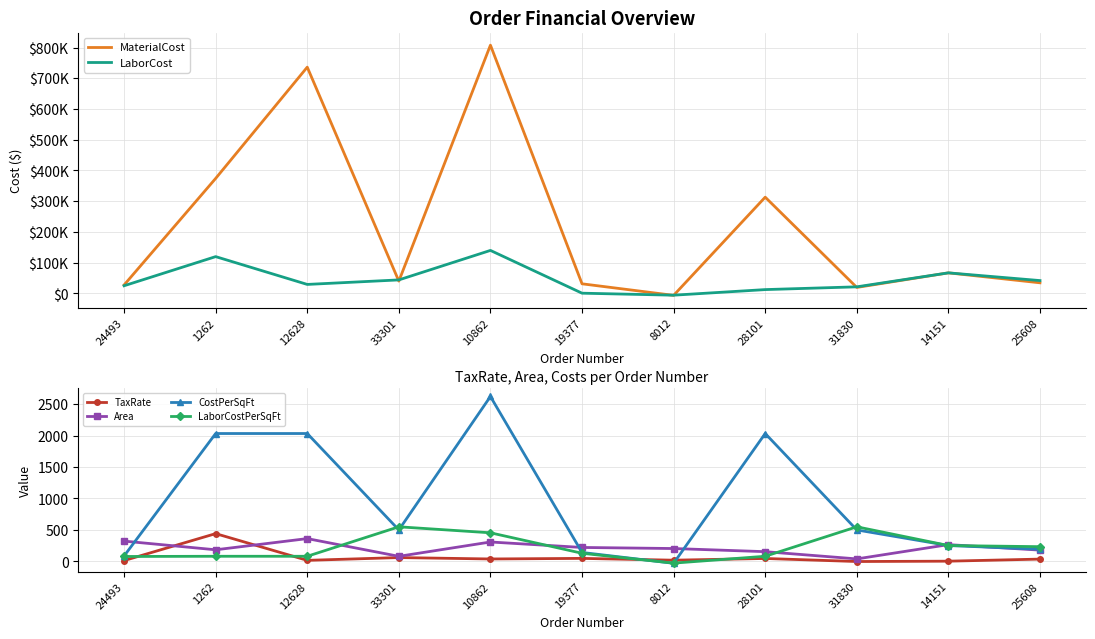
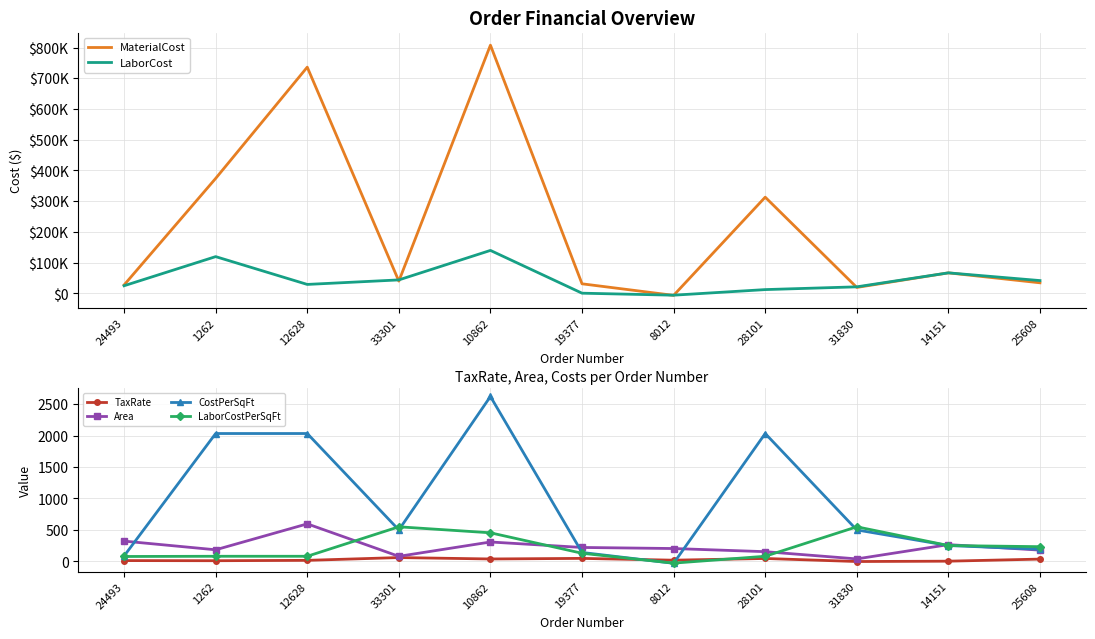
  {
    "Order Financial Overview": {
      "MaterialCost": {
        "1262": "$370000",
        "12628": "$740000",
        "10862": "$810000",
        "19377": "$30000",
        "28101": "$310000"
      },
      "LaborCost": {
        "1262": "$120000",
        "12628": "$30000",
        "10862": "$140000",
        "19377": "$0",
        "28101": "$10000"
      }
    },
    "TaxRate, Area, Costs per Order Number": {
      "TaxRate": {
        "24493": "0",
-       "1262": "400",
+       "1262": "0",
        "12628": "0",
        "10862": "0",
        "19377": "0",
        "8012": "0",
        "31830": "0",
        "14151": "0",
        "25608": "0"
      },
      "Area": {
        "24493": "300",
        "1262": "200",
-       "12628": "400",
+       "12628": "600",
        "10862": "300",
        "19377": "200",
        "8012": "200",
        "28101": "200",
        "31830": "0"
      },
      "CostPerSqFt": {
        "1262": "2000",
        "12628": "2000",
        "33301": "500",
        "10862": "2600",
        "28101": "2000",
        "31830": "500"
      },
      "LaborCostPerSqFt": {
        "1262": "100",
        "12628": "100",
        "33301": "500",
        "10862": "500",
        "31830": "500"
      }
    }
  }
